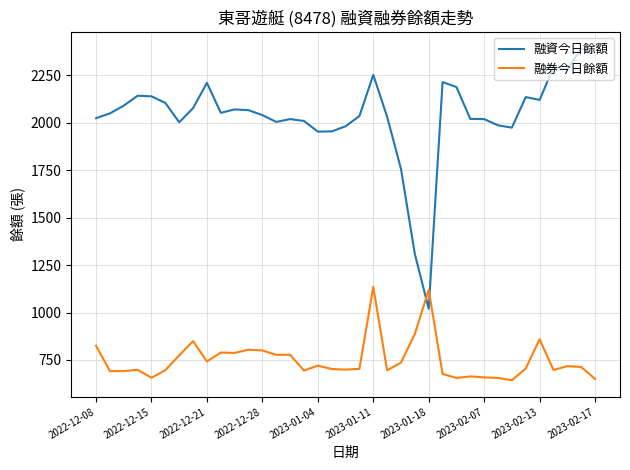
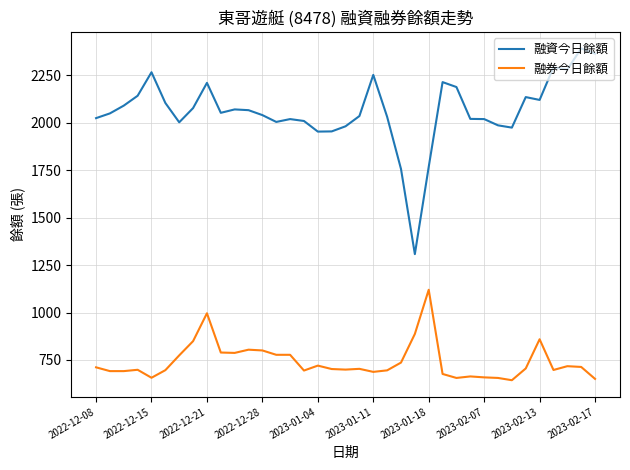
  {
    "融資今日餘額": {
      "2022-12-08": 2030,
-     "2022-12-15": 2140,
+     "2022-12-15": 2270,
      "2022-12-21": 2210,
      "2022-12-28": 2040,
      "2023-01-04": 1950,
      "2023-01-11": 2250,
-     "2023-01-18": 1020,
+     "2023-01-18": 1770,
      "2023-02-07": 2020,
      "2023-02-13": 2120
    },
    "融券今日餘額": {
-     "2022-12-08": 830,
+     "2022-12-08": 710,
      "2022-12-15": 660,
-     "2022-12-21": 740,
+     "2022-12-21": 1000,
      "2022-12-28": 800,
      "2023-01-04": 720,
-     "2023-01-11": 1140,
+     "2023-01-11": 690,
      "2023-01-18": 1120,
      "2023-02-07": 660,
      "2023-02-13": 860,
      "2023-02-17": 650
    }
  }
